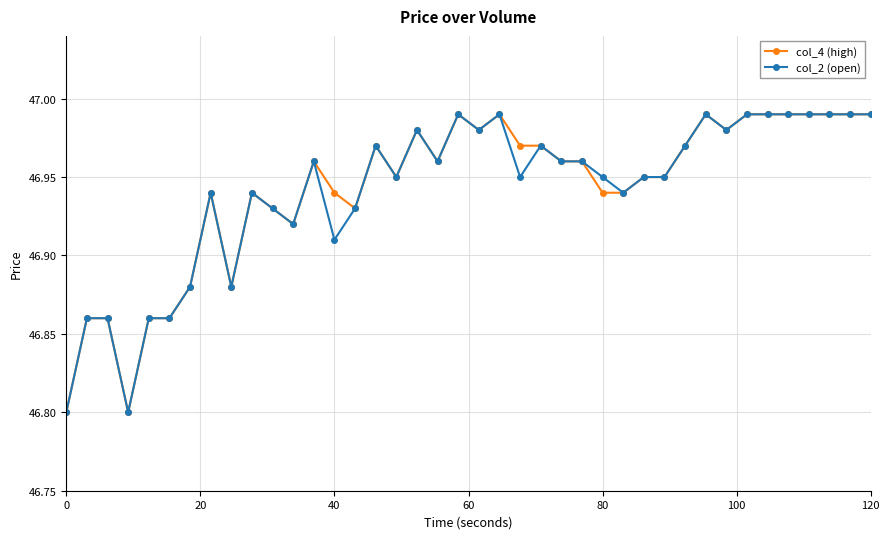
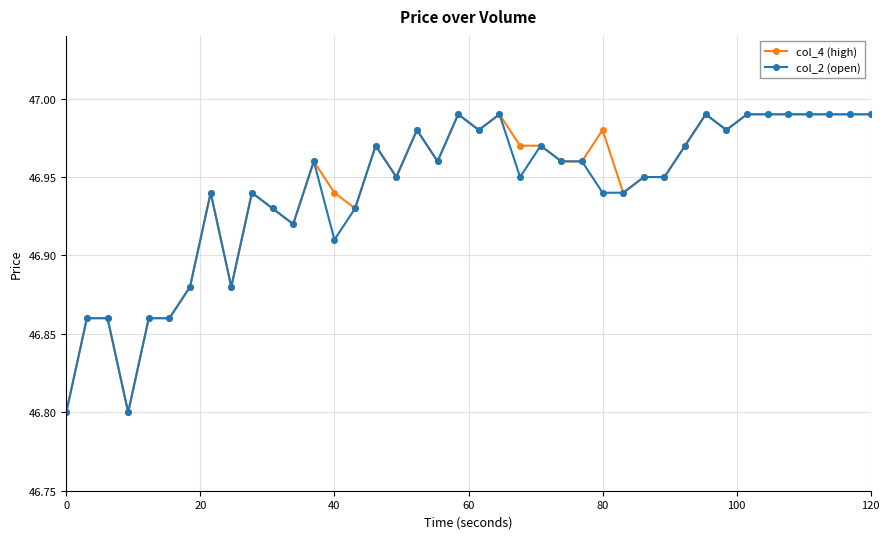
  {
    "col_4 (high)": {
      "40": 46.94,
-     "80": 46.94
+     "80": 46.98
    },
    "col_2 (open)": {
      "40": 46.91,
-     "80": 46.95
+     "80": 46.94
    }
  }
